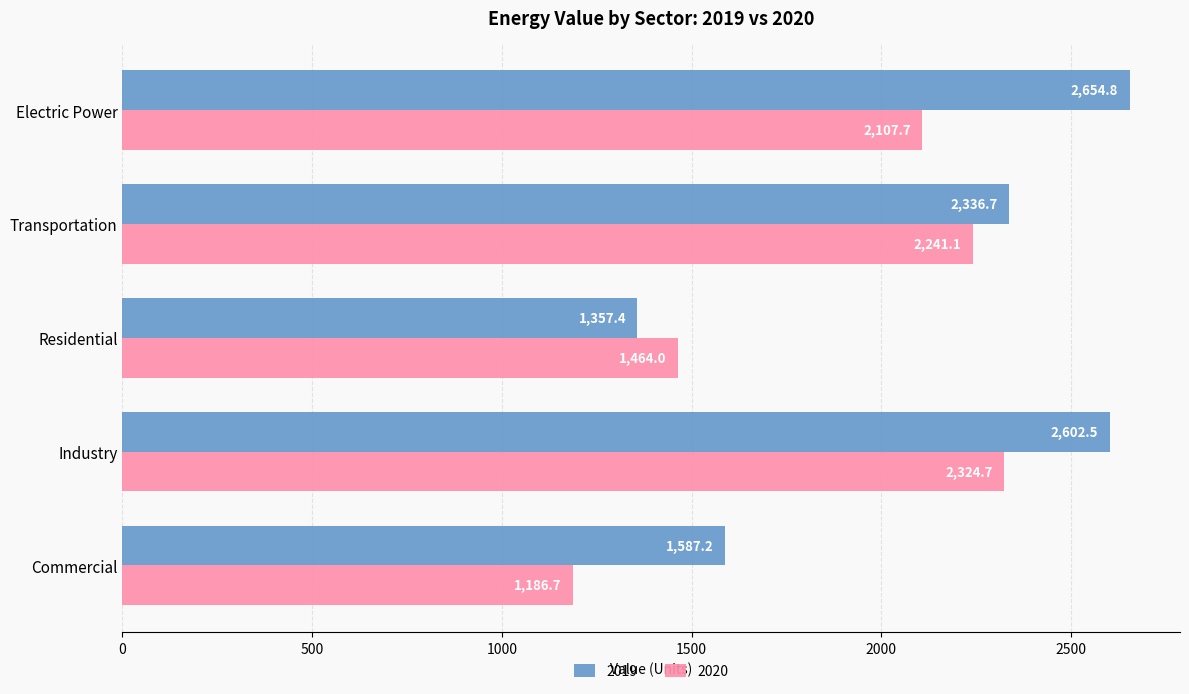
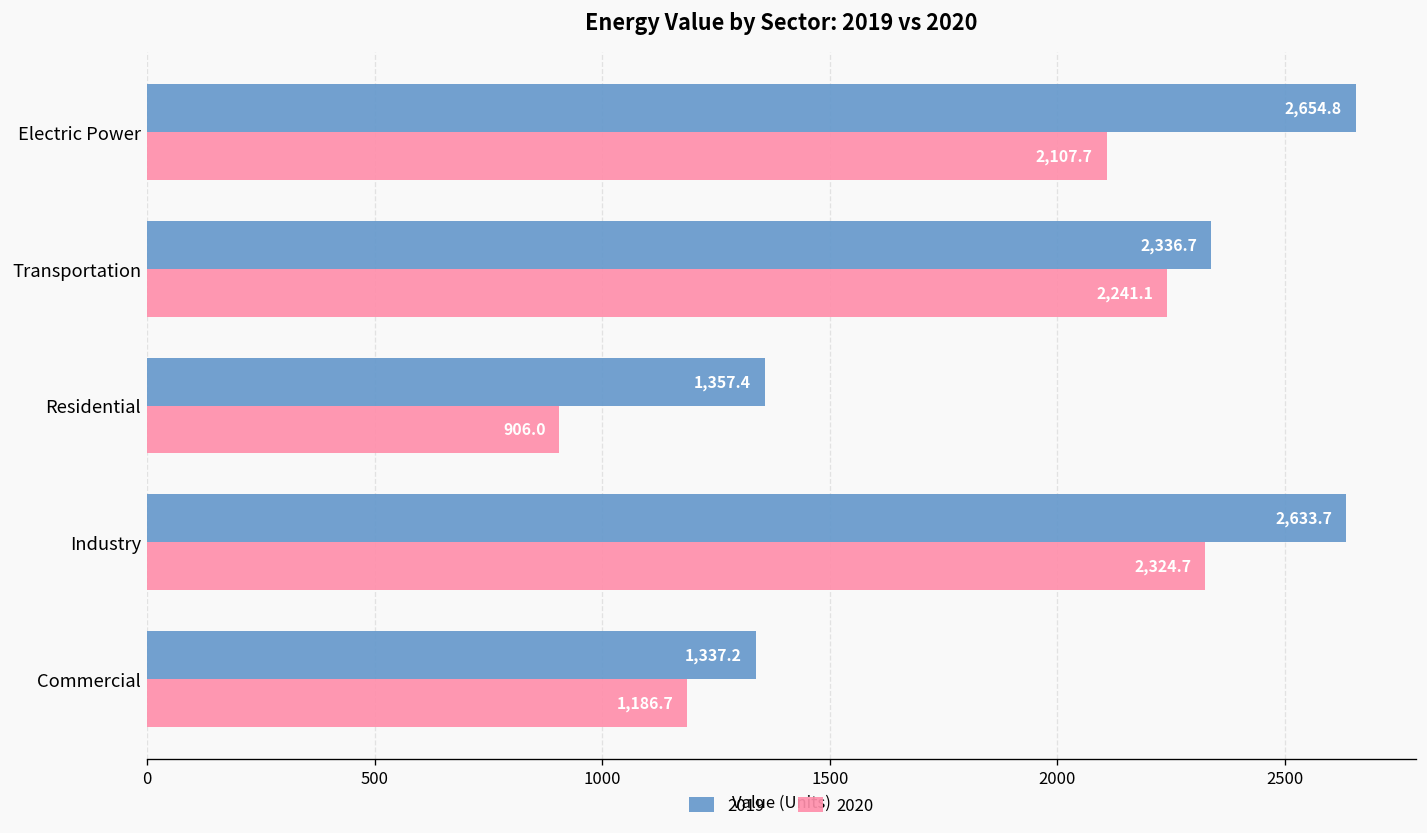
  {
    "2019": {
      "Electric Power": "2,654.8",
      "Transportation": "2,336.7",
      "Residential": "1,357.4",
-     "Industry": "2,602.5",
-     "Commercial": "1,587.2"
+     "Industry": "2,633.7",
+     "Commercial": "1,337.2"
    },
    "2020": {
      "Electric Power": "2,107.7",
      "Transportation": "2,241.1",
-     "Residential": "1,464.0",
+     "Residential": "906.0",
      "Industry": "2,324.7",
      "Commercial": "1,186.7"
    }
  }
